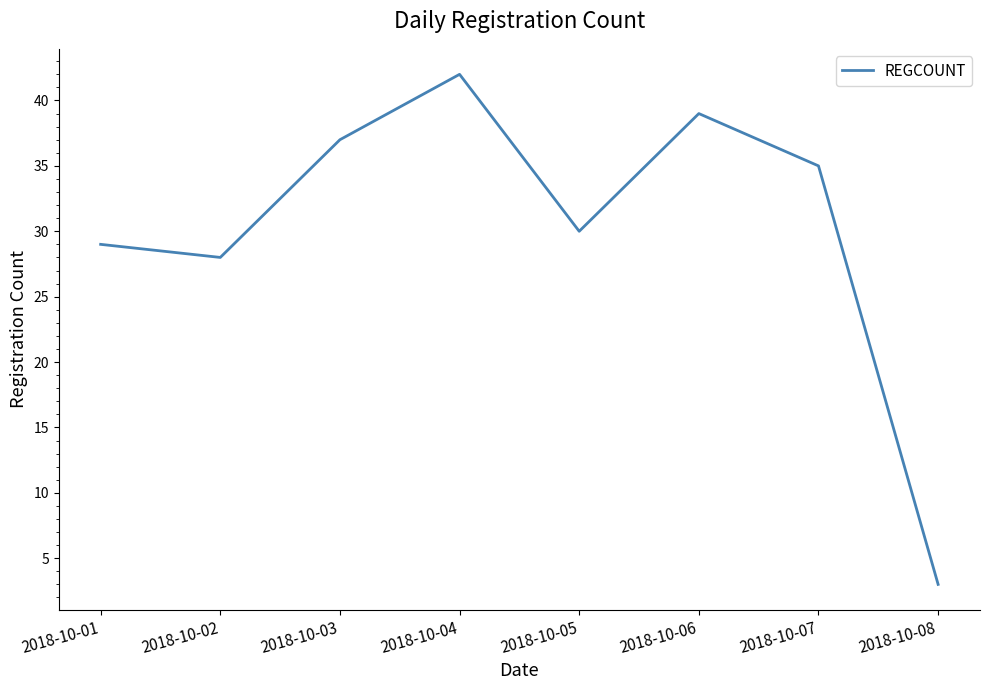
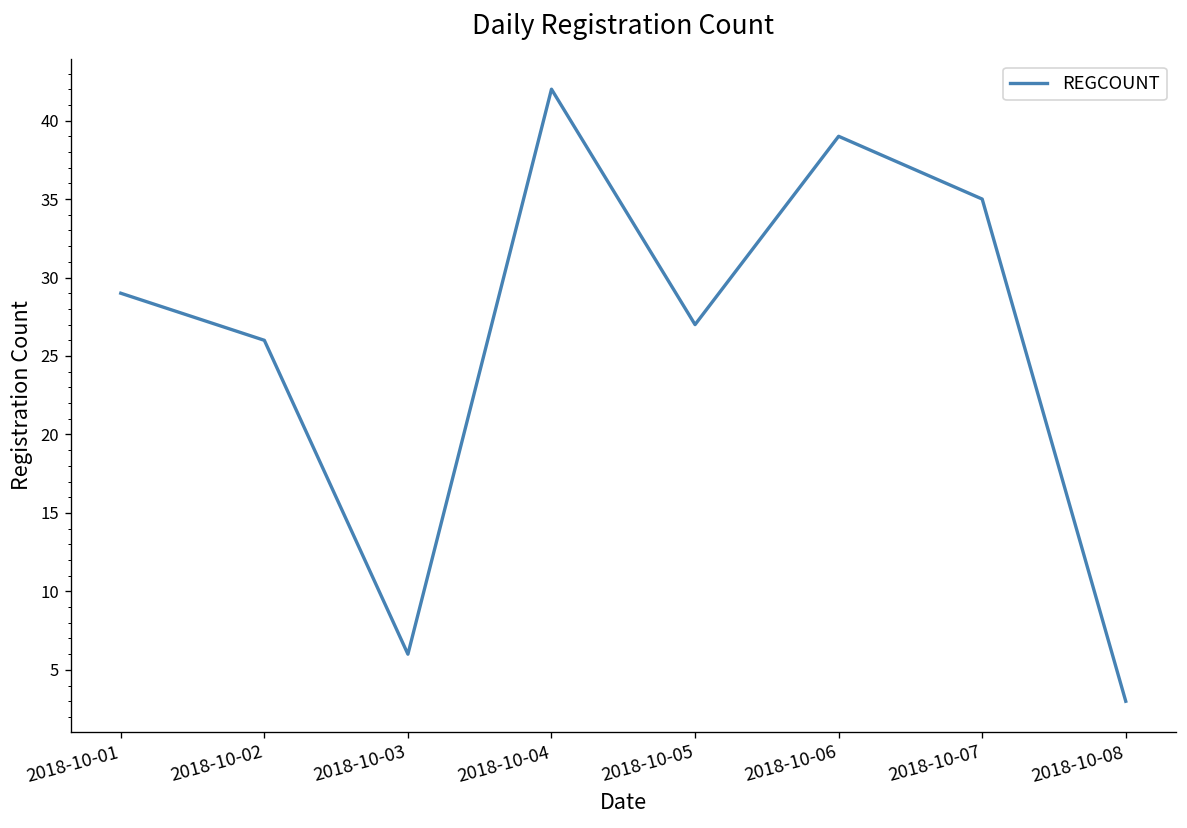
  {
    "2018-10-01": 29,
-   "2018-10-02": 28,
-   "2018-10-03": 37,
+   "2018-10-02": 26,
+   "2018-10-03": 6,
    "2018-10-04": 42,
-   "2018-10-05": 30,
+   "2018-10-05": 27,
    "2018-10-06": 39,
    "2018-10-07": 35,
    "2018-10-08": 3
  }
